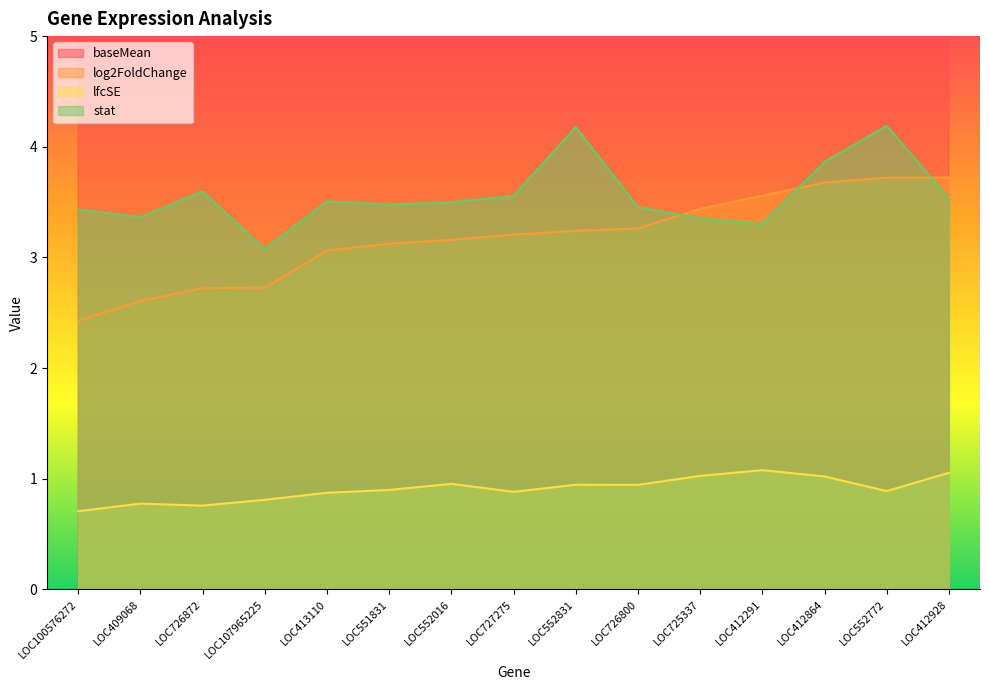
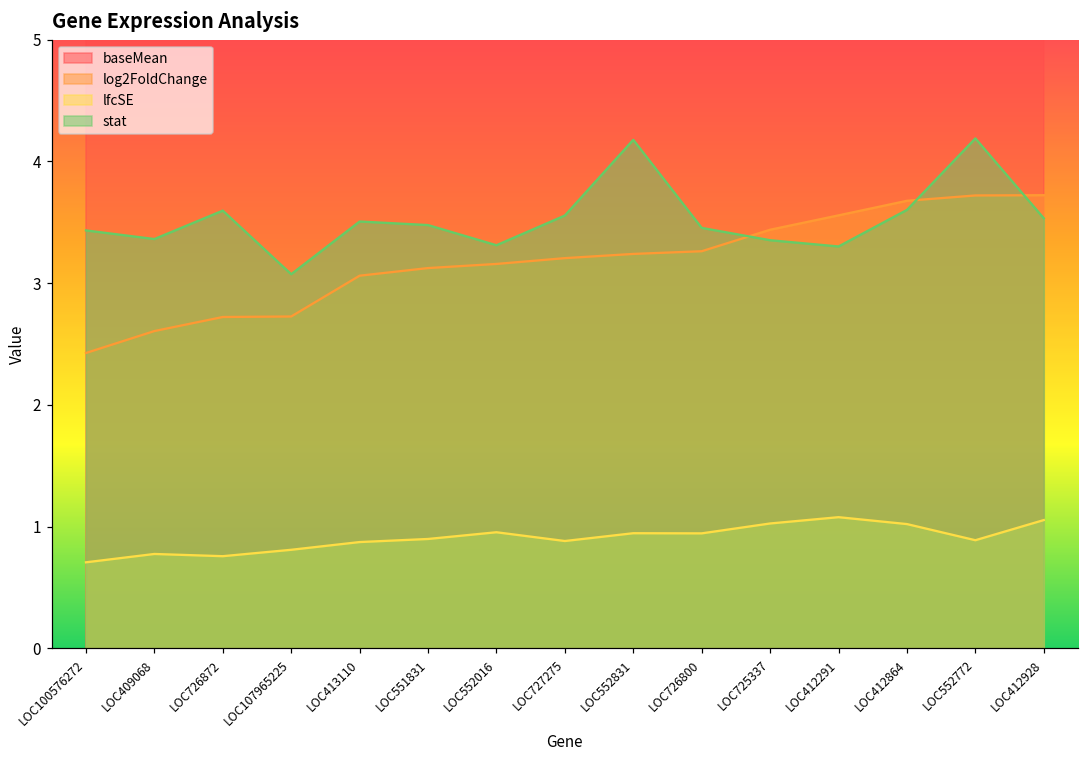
  {
    "stat": {
      "LOC100576272": 3.43,
      "LOC409068": 3.36,
      "LOC726872": 3.60,
      "LOC107965225": 3.07,
      "LOC413110": 3.51,
      "LOC551831": 3.48,
-     "LOC552016": 3.50,
+     "LOC552016": 3.31,
      "LOC727275": 3.56,
      "LOC552831": 4.18,
      "LOC726800": 3.45,
      "LOC725337": 3.35,
      "LOC412291": 3.30,
-     "LOC412864": 3.86,
+     "LOC412864": 3.60,
      "LOC552772": 4.19,
      "LOC412928": 3.53
    }
  }
